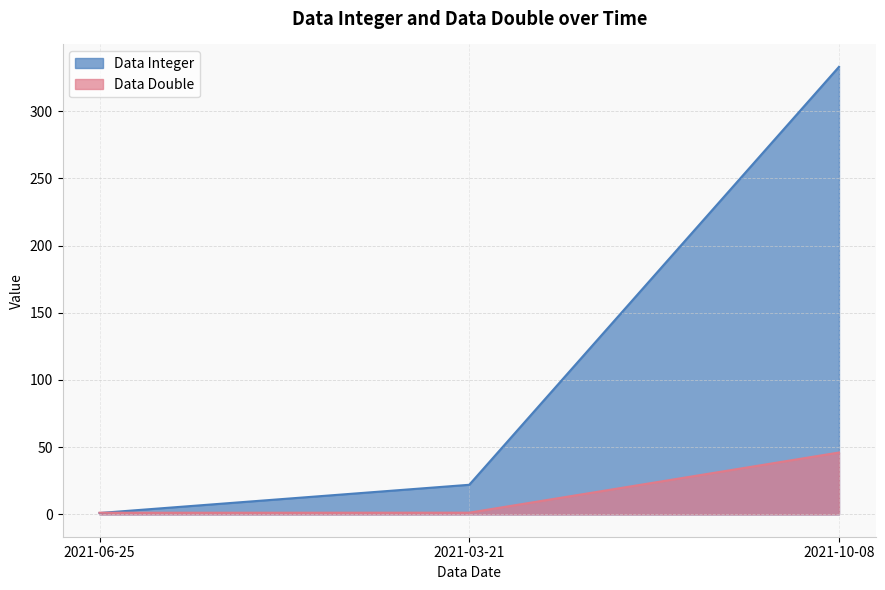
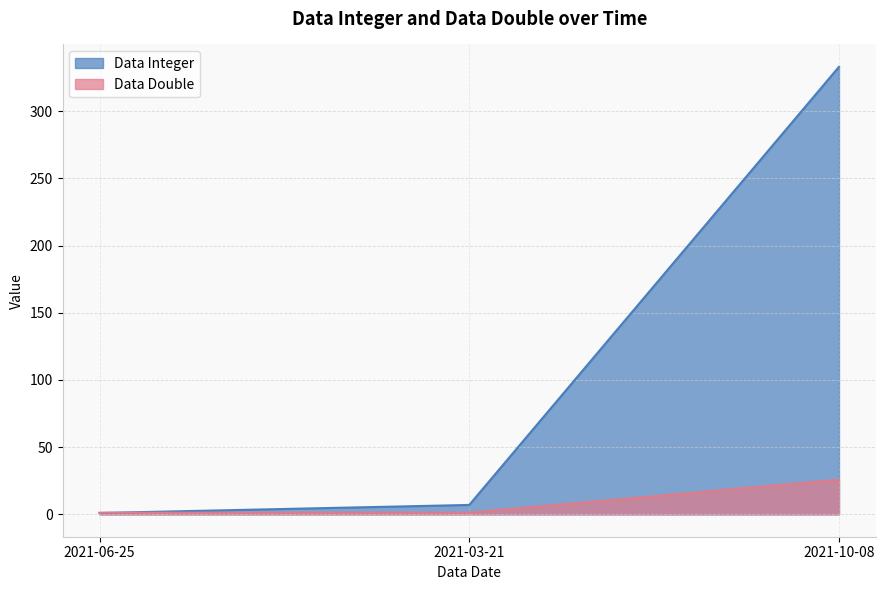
  {
    "Data Integer": {
-     "2021-03-21": 22,
+     "2021-03-21": 7,
      "2021-10-08": 333
    },
    "Data Double": {
      "2021-03-21": 1,
-     "2021-10-08": 46
+     "2021-10-08": 26
    }
  }
